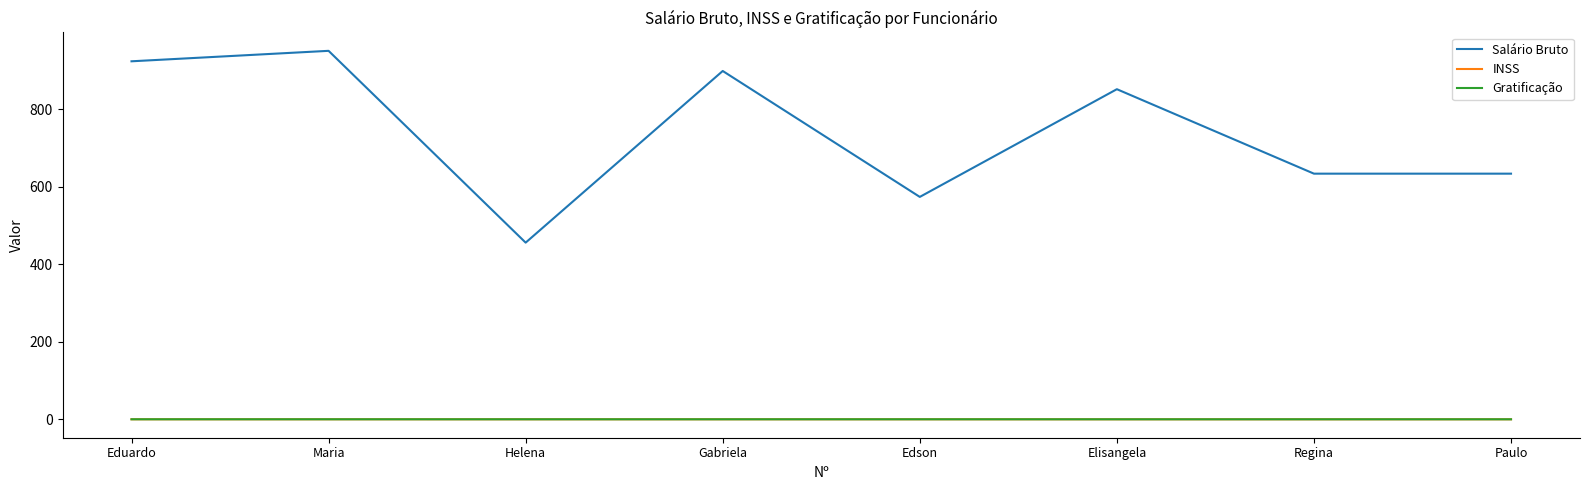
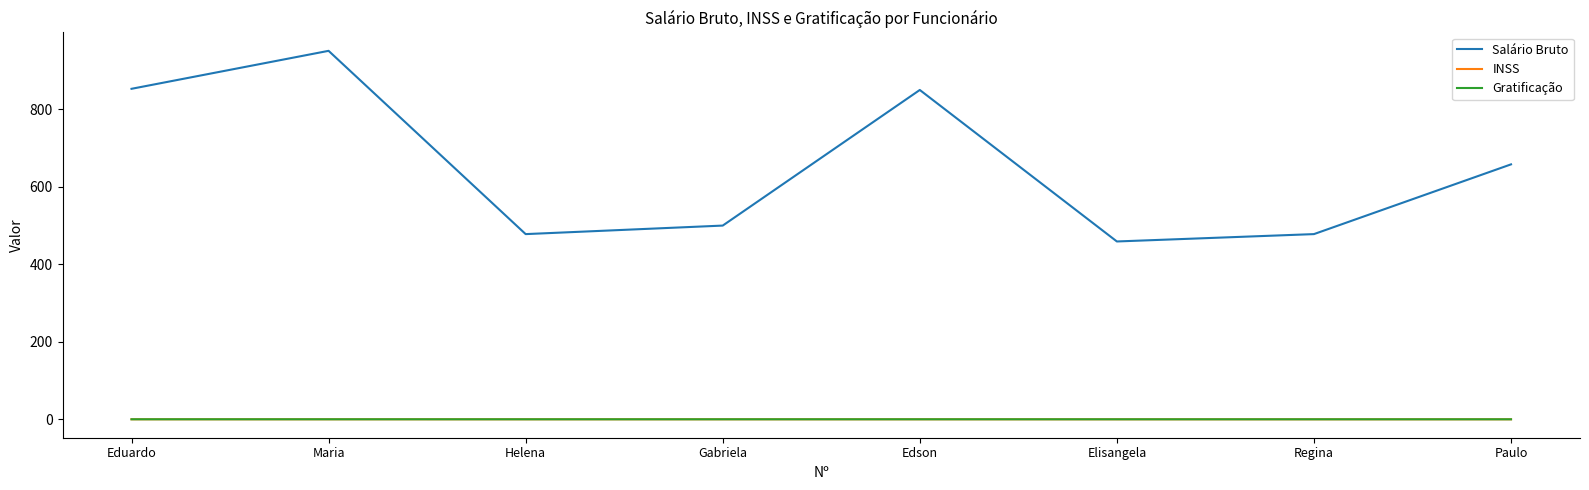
  {
    "Salário Bruto": {
-     "Eduardo": 920,
+     "Eduardo": 850,
      "Maria": 950,
-     "Helena": 460,
-     "Gabriela": 900,
-     "Edson": 570,
-     "Elisangela": 850,
-     "Regina": 630,
-     "Paulo": 630
+     "Helena": 480,
+     "Gabriela": 500,
+     "Edson": 850,
+     "Elisangela": 460,
+     "Regina": 480,
+     "Paulo": 660
    },
    "Gratificação": {
      "Eduardo": 0,
      "Maria": 0,
      "Helena": 0,
      "Gabriela": 0,
      "Edson": 0,
      "Elisangela": 0,
      "Regina": 0,
      "Paulo": 0
    }
  }
